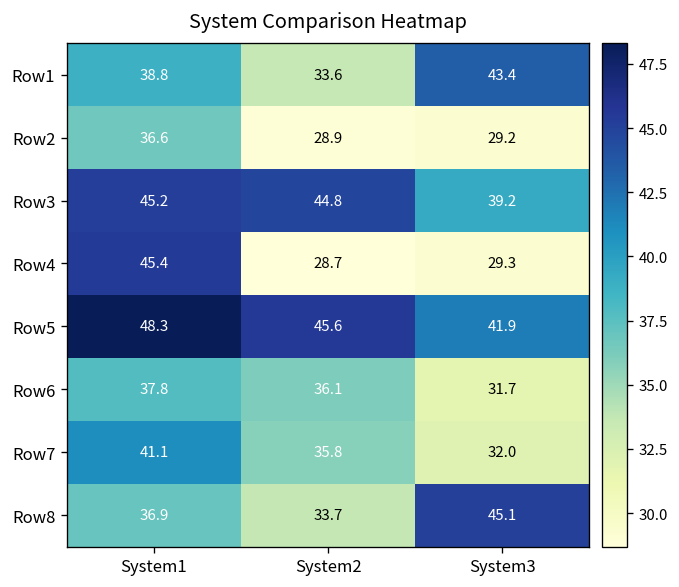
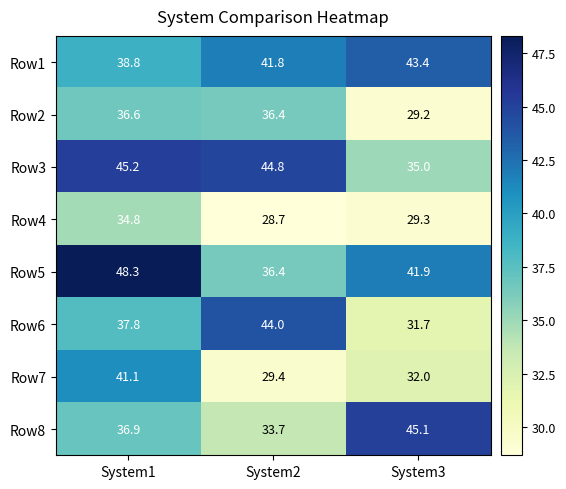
  {
    "Row1": {
      "System1": 38.8,
-     "System2": 33.6,
+     "System2": 41.8,
      "System3": 43.4
    },
    "Row2": {
      "System1": 36.6,
-     "System2": 28.9,
+     "System2": 36.4,
      "System3": 29.2
    },
    "Row3": {
      "System1": 45.2,
      "System2": 44.8,
-     "System3": 39.2
+     "System3": 35.0
    },
    "Row4": {
-     "System1": 45.4,
+     "System1": 34.8,
      "System2": 28.7,
      "System3": 29.3
    },
    "Row5": {
      "System1": 48.3,
-     "System2": 45.6,
+     "System2": 36.4,
      "System3": 41.9
    },
    "Row6": {
      "System1": 37.8,
-     "System2": 36.1,
+     "System2": 44.0,
      "System3": 31.7
    },
    "Row7": {
      "System1": 41.1,
-     "System2": 35.8,
+     "System2": 29.4,
      "System3": 32.0
    },
    "Row8": {
      "System1": 36.9,
      "System2": 33.7,
      "System3": 45.1
    }
  }
